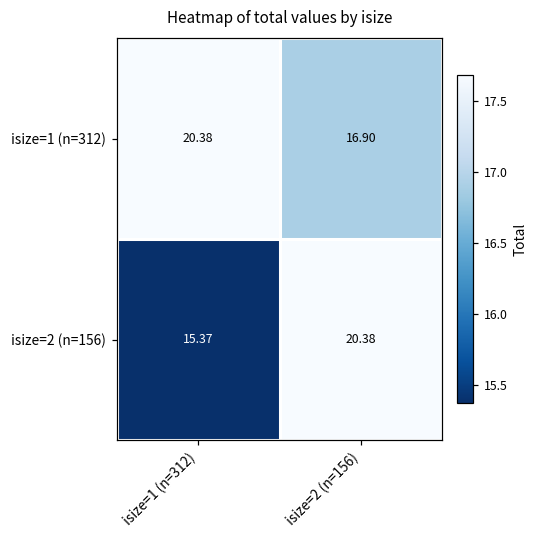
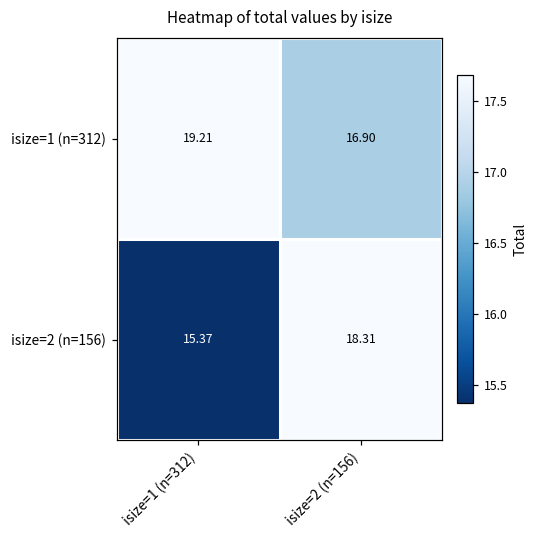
  {
    "isize=1 (n=312)": {
-     "isize=1 (n=312)": 20.38,
+     "isize=1 (n=312)": 19.21,
      "isize=2 (n=156)": 16.90
    },
    "isize=2 (n=156)": {
      "isize=1 (n=312)": 15.37,
-     "isize=2 (n=156)": 20.38
+     "isize=2 (n=156)": 18.31
    }
  }
